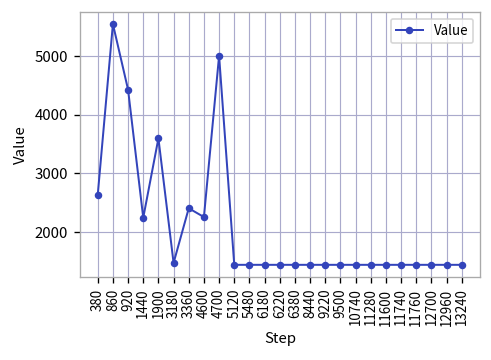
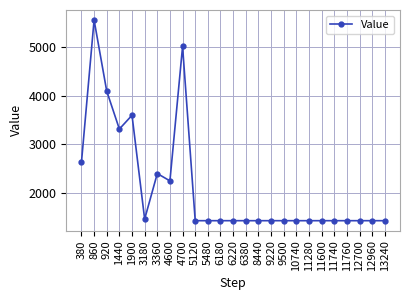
  {
    "380": 2600,
    "860": 5500,
-   "920": 4400,
-   "1440": 2200,
+   "920": 4100,
+   "1440": 3300,
    "1900": 3600,
    "3180": 1500,
    "3360": 2400,
    "4600": 2300,
    "4700": 5000,
    "5120": 1400,
    "5480": 1400,
    "6180": 1400,
    "6220": 1400,
    "6380": 1400,
    "8440": 1400,
    "9220": 1400,
    "9500": 1400,
    "10740": 1400,
    "11280": 1400,
    "11600": 1400,
    "11740": 1400,
    "11760": 1400,
    "12700": 1400,
    "12960": 1400,
    "13240": 1400
  }
